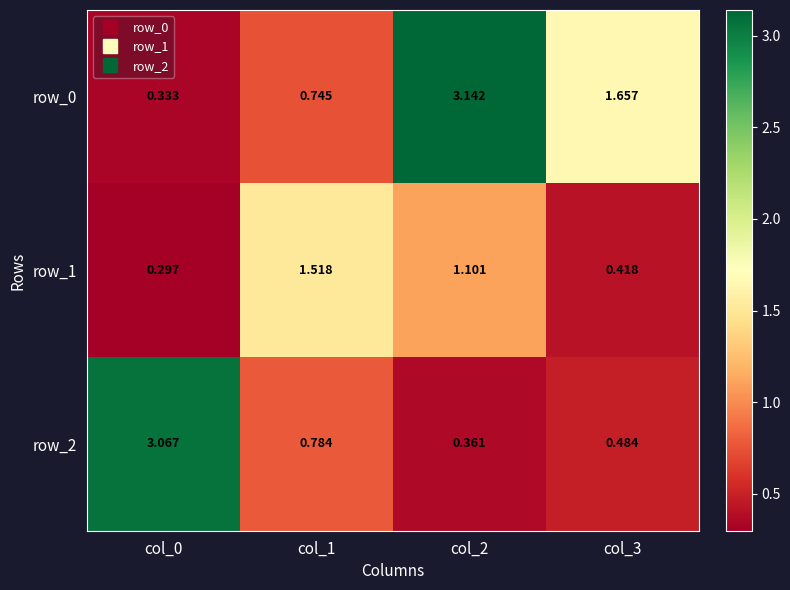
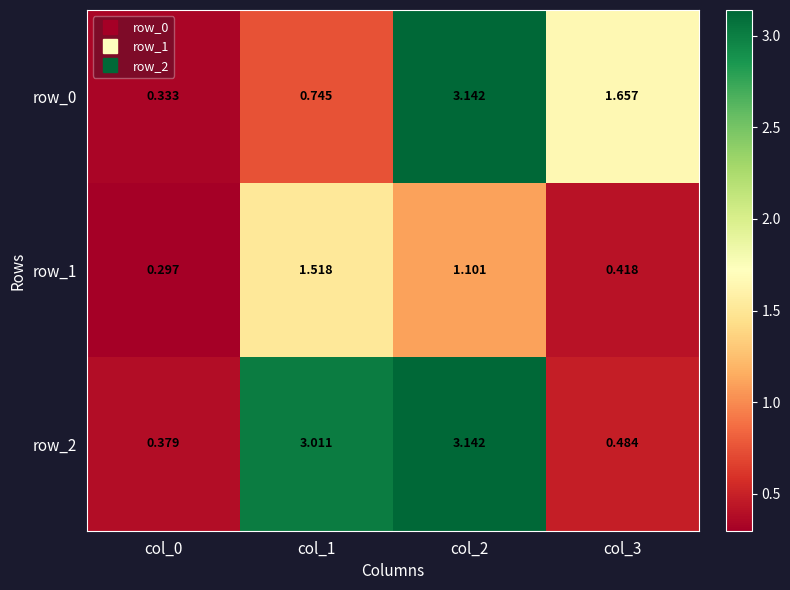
  {
    "row_0": {
      "col_0": 0.333,
      "col_1": 0.745,
      "col_2": 3.142,
      "col_3": 1.657
    },
    "row_1": {
      "col_0": 0.297,
      "col_1": 1.518,
      "col_2": 1.101,
      "col_3": 0.418
    },
    "row_2": {
-     "col_0": 3.067,
-     "col_1": 0.784,
-     "col_2": 0.361,
+     "col_0": 0.379,
+     "col_1": 3.011,
+     "col_2": 3.142,
      "col_3": 0.484
    }
  }
